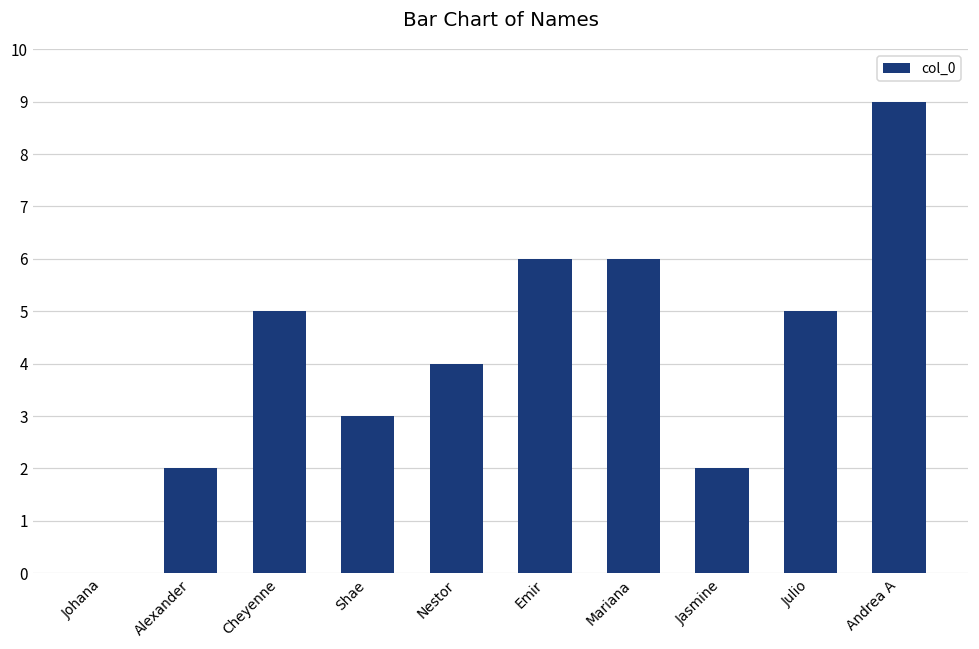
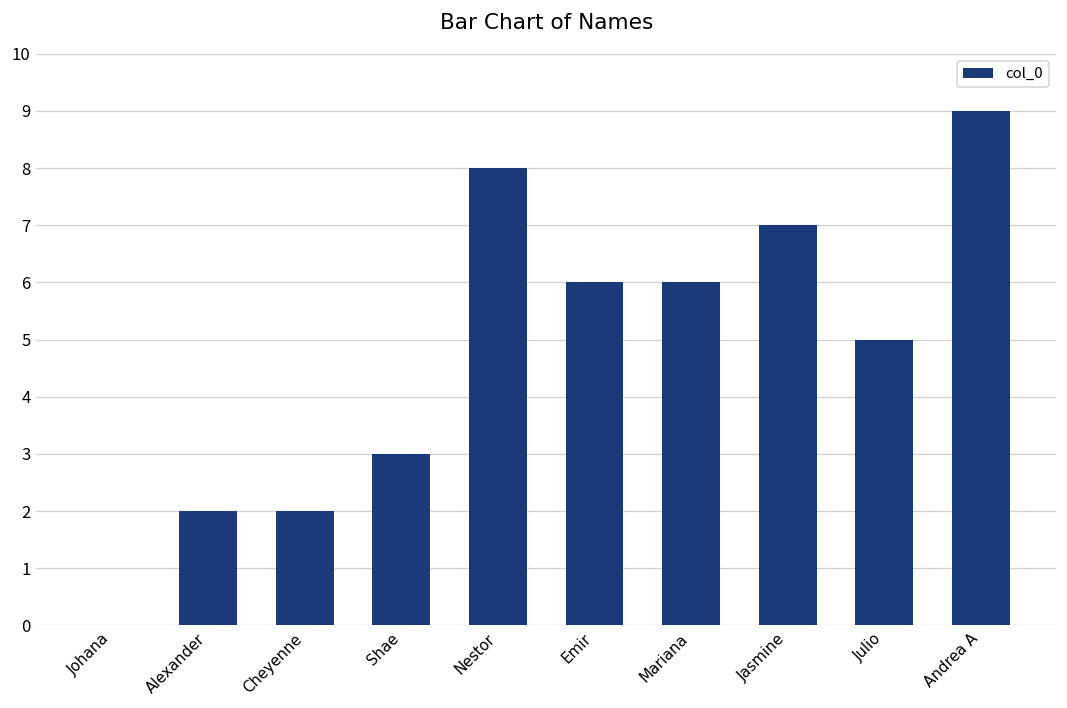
  {
    "Johana": 0,
    "Alexander": 2,
-   "Cheyenne": 5,
+   "Cheyenne": 2,
    "Shae": 3,
-   "Nestor": 4,
+   "Nestor": 8,
    "Emir": 6,
    "Mariana": 6,
-   "Jasmine": 2,
+   "Jasmine": 7,
    "Julio": 5,
    "Andrea A": 9
  }
